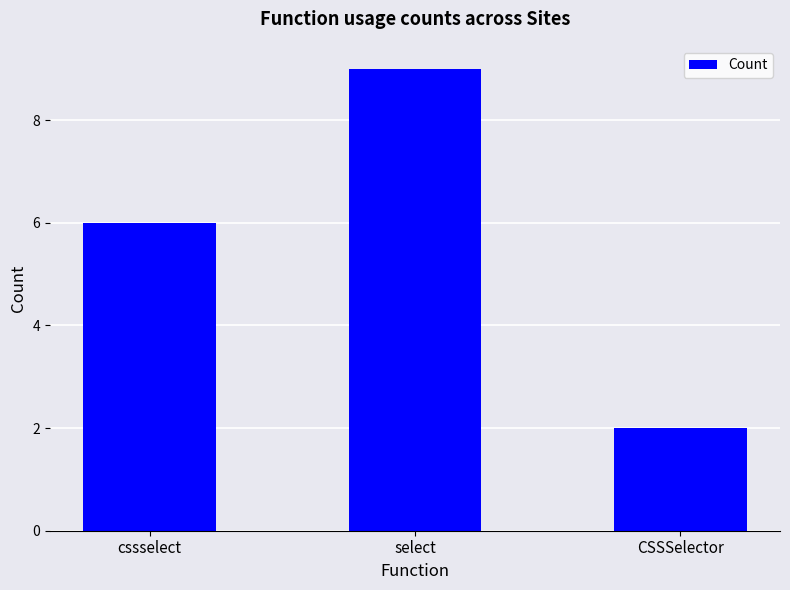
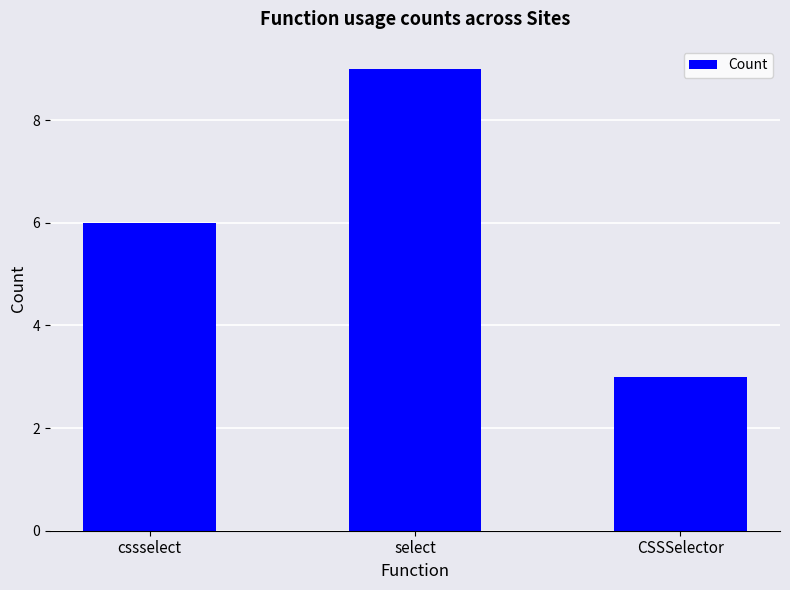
  {
    "cssselect": 6,
    "select": 9,
-   "CSSSelector": 2
+   "CSSSelector": 3
  }
